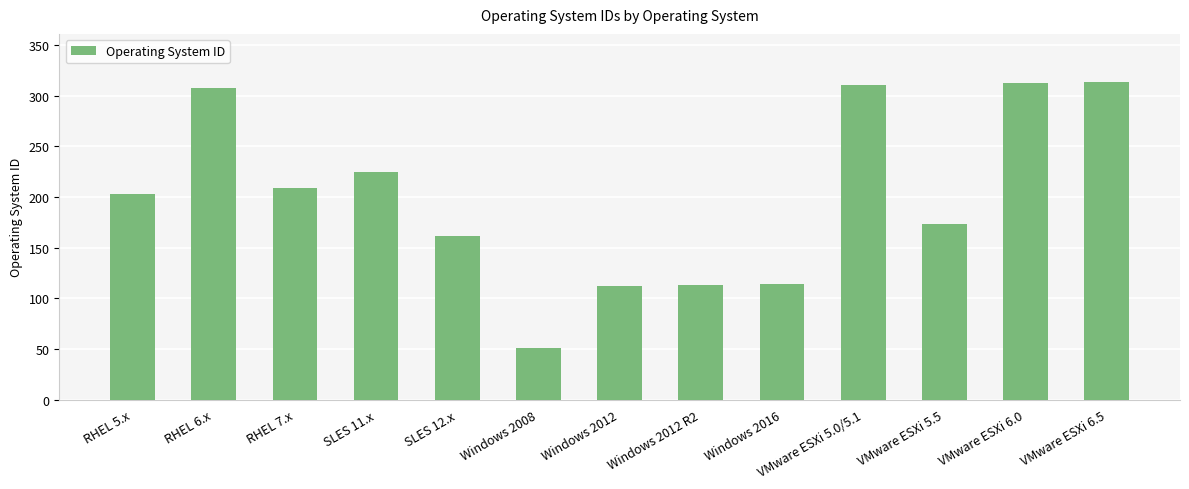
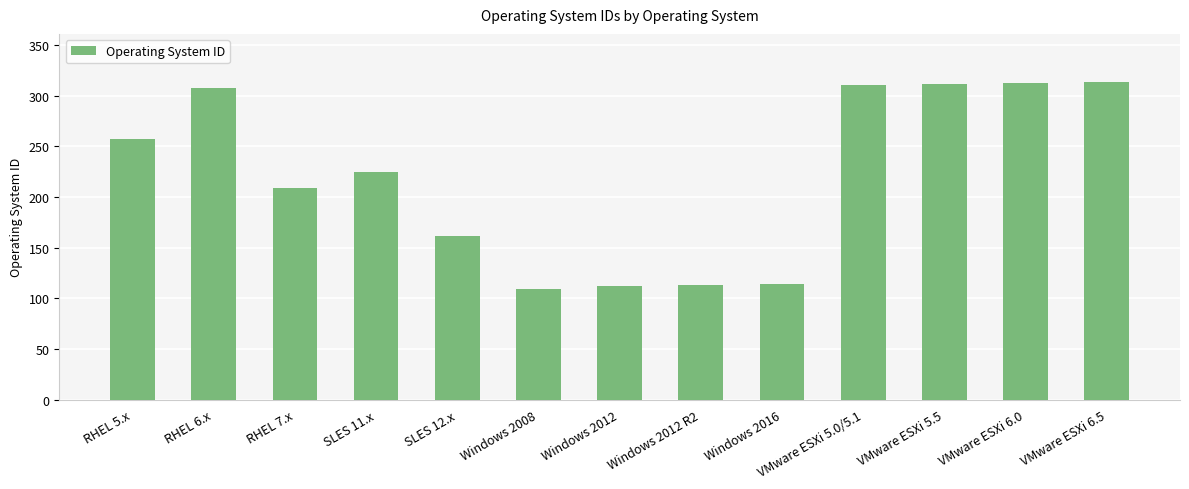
  {
-   "RHEL 5.x": 203,
+   "RHEL 5.x": 257,
    "RHEL 6.x": 308,
    "RHEL 7.x": 209,
    "SLES 11.x": 225,
    "SLES 12.x": 162,
-   "Windows 2008": 51,
+   "Windows 2008": 109,
    "Windows 2012": 112,
    "Windows 2012 R2": 113,
    "Windows 2016": 114,
    "VMware ESXi 5.0/5.1": 311,
-   "VMware ESXi 5.5": 173,
+   "VMware ESXi 5.5": 312,
    "VMware ESXi 6.0": 313,
    "VMware ESXi 6.5": 314
  }
